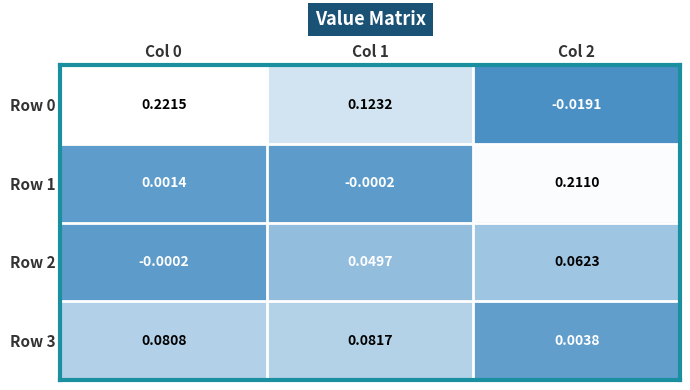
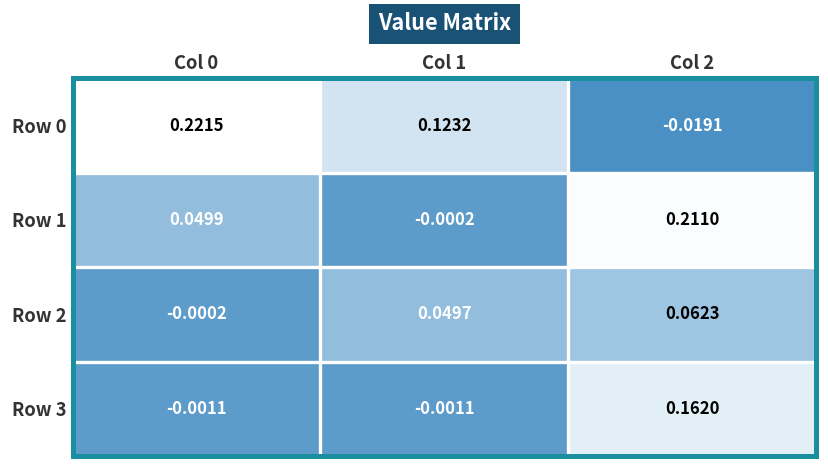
  {
    "Row 0": {
      "Col 0": 0.2215,
      "Col 1": 0.1232,
      "Col 2": -0.0191
    },
    "Row 1": {
-     "Col 0": 0.0014,
+     "Col 0": 0.0499,
      "Col 1": -0.0002,
      "Col 2": 0.2110
    },
    "Row 2": {
      "Col 0": -0.0002,
      "Col 1": 0.0497,
      "Col 2": 0.0623
    },
    "Row 3": {
-     "Col 0": 0.0808,
-     "Col 1": 0.0817,
-     "Col 2": 0.0038
+     "Col 0": -0.0011,
+     "Col 1": -0.0011,
+     "Col 2": 0.1620
    }
  }
